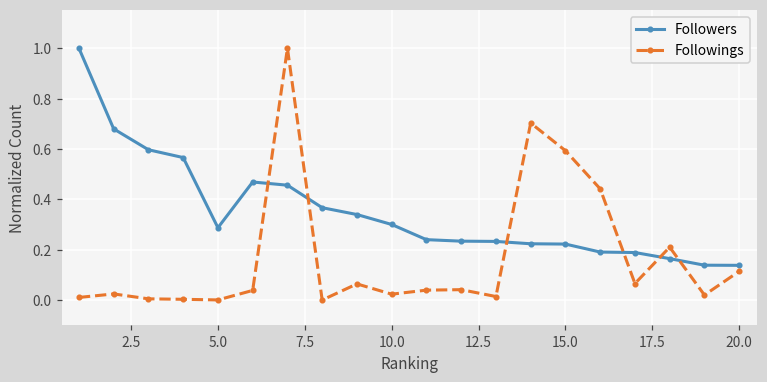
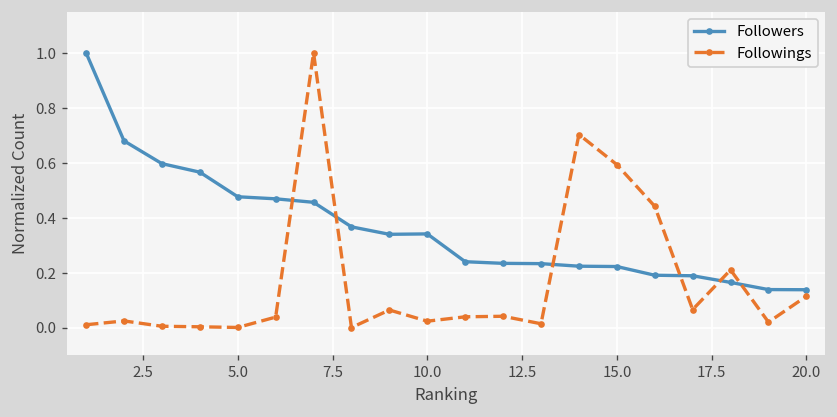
  {
    "Followers": {
-     "5.0": 0.29,
-     "10.0": 0.30,
+     "5.0": 0.48,
+     "10.0": 0.34,
      "15.0": 0.22,
      "20.0": 0.14
    },
    "Followings": {
      "5.0": 0.00,
      "10.0": 0.02,
      "15.0": 0.59,
      "20.0": 0.11
    }
  }
